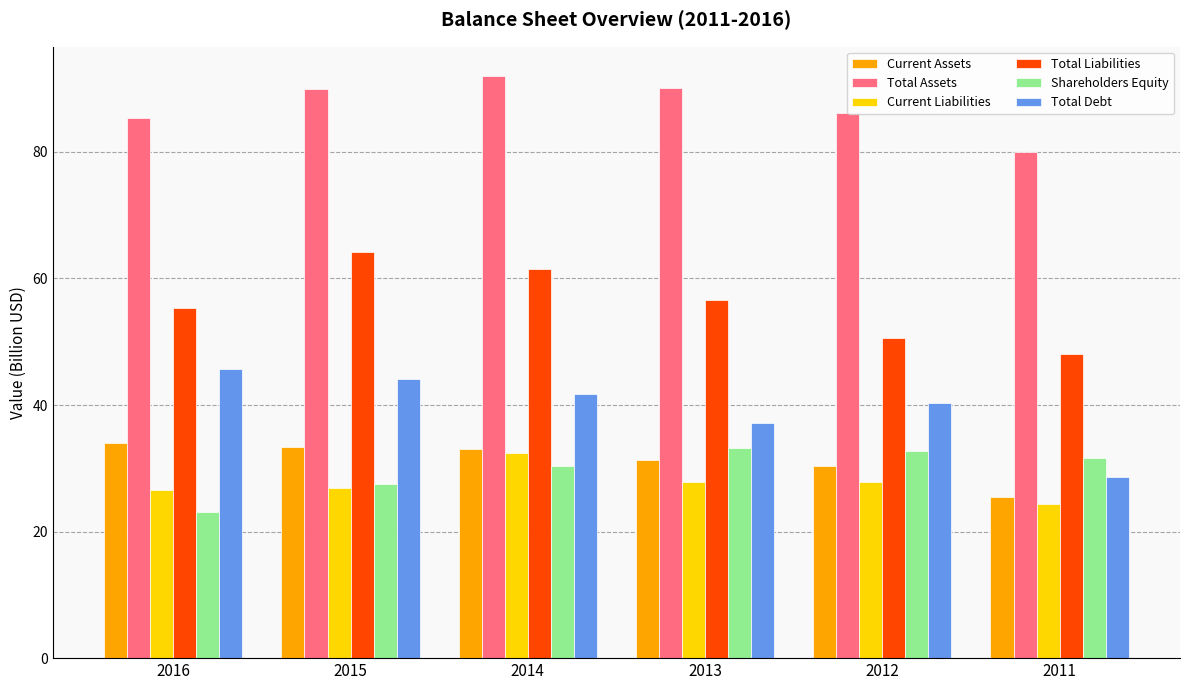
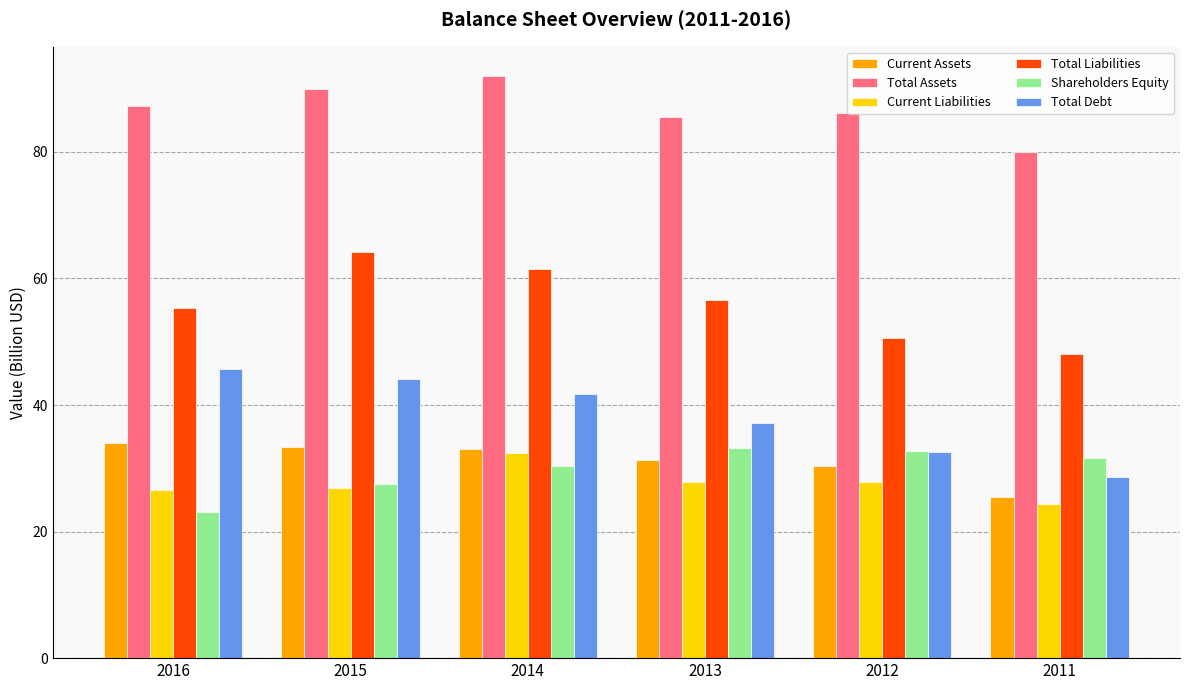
  {
    "Total Assets": {
-     "2016": 85,
+     "2016": 87,
      "2015": 90,
      "2014": 92,
-     "2013": 90,
+     "2013": 85,
      "2011": 80
    },
    "Total Liabilities": {
      "2016": 55,
      "2015": 64,
      "2014": 61,
      "2013": 57,
      "2012": 51,
      "2011": 48
    },
    "Shareholders Equity": {
      "2016": 23,
      "2015": 28,
      "2014": 30,
      "2013": 33,
      "2012": 33,
      "2011": 32
    },
    "Total Debt": {
      "2016": 46,
      "2015": 44,
      "2014": 42,
      "2013": 37,
-     "2012": 40,
+     "2012": 33,
      "2011": 29
    }
  }
